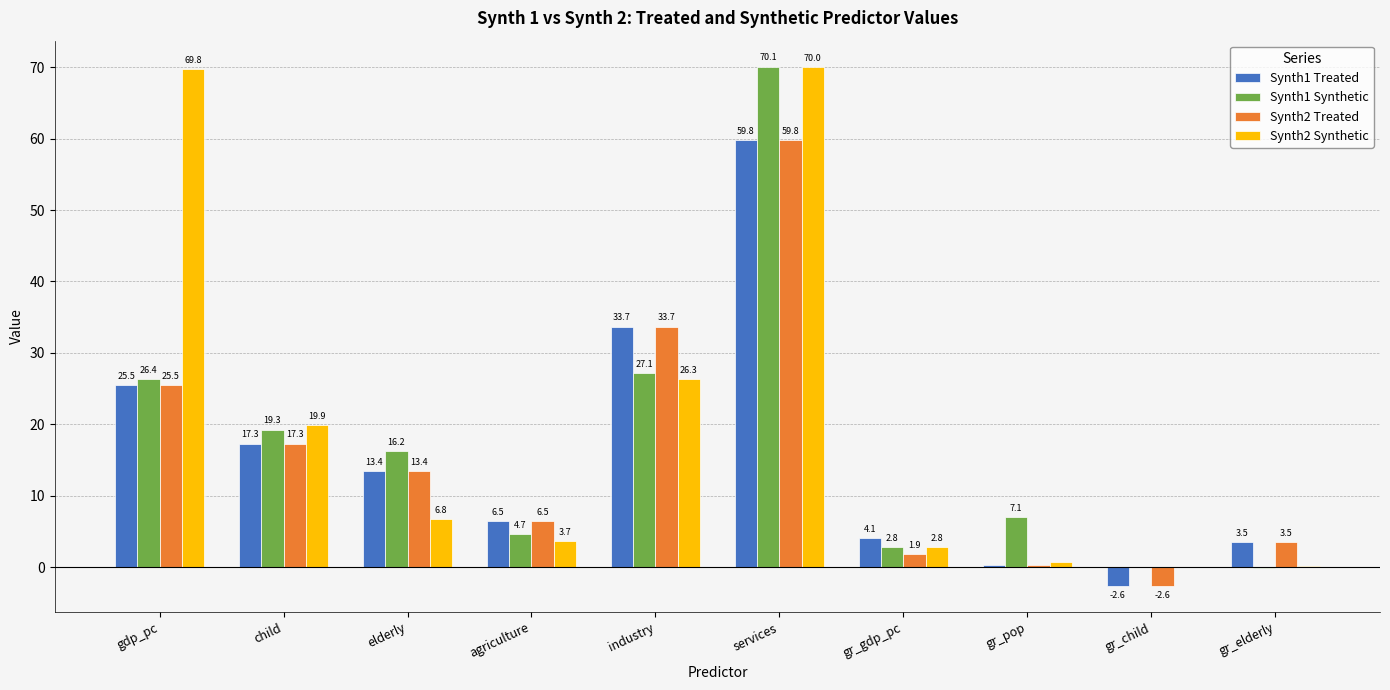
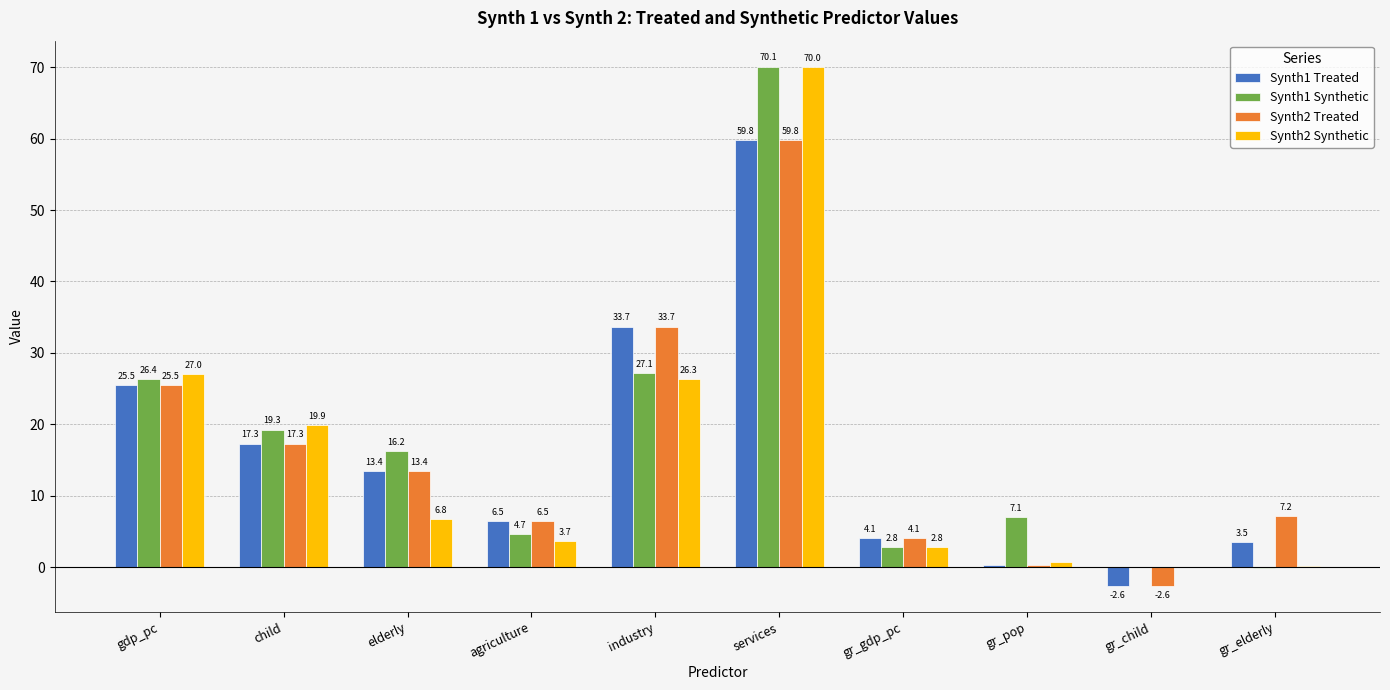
  {
    "Synth1 Treated": {
      "gdp_pc": 25.5,
      "child": 17.3,
      "elderly": 13.4,
      "agriculture": 6.5,
      "industry": 33.7,
      "services": 59.8,
      "gr_gdp_pc": 4.1,
      "gr_child": -2.6,
      "gr_elderly": 3.5
    },
    "Synth1 Synthetic": {
      "gdp_pc": 26.4,
      "child": 19.3,
      "elderly": 16.2,
      "agriculture": 4.7,
      "industry": 27.1,
      "services": 70.1,
      "gr_gdp_pc": 2.8,
      "gr_pop": 7.1
    },
    "Synth2 Treated": {
      "gdp_pc": 25.5,
      "child": 17.3,
      "elderly": 13.4,
      "agriculture": 6.5,
      "industry": 33.7,
      "services": 59.8,
-     "gr_gdp_pc": 1.9,
+     "gr_gdp_pc": 4.1,
      "gr_child": -2.6,
-     "gr_elderly": 3.5
+     "gr_elderly": 7.2
    },
    "Synth2 Synthetic": {
-     "gdp_pc": 69.8,
+     "gdp_pc": 27.0,
      "child": 19.9,
      "elderly": 6.8,
      "agriculture": 3.7,
      "industry": 26.3,
      "services": 70.0,
      "gr_gdp_pc": 2.8
    }
  }
